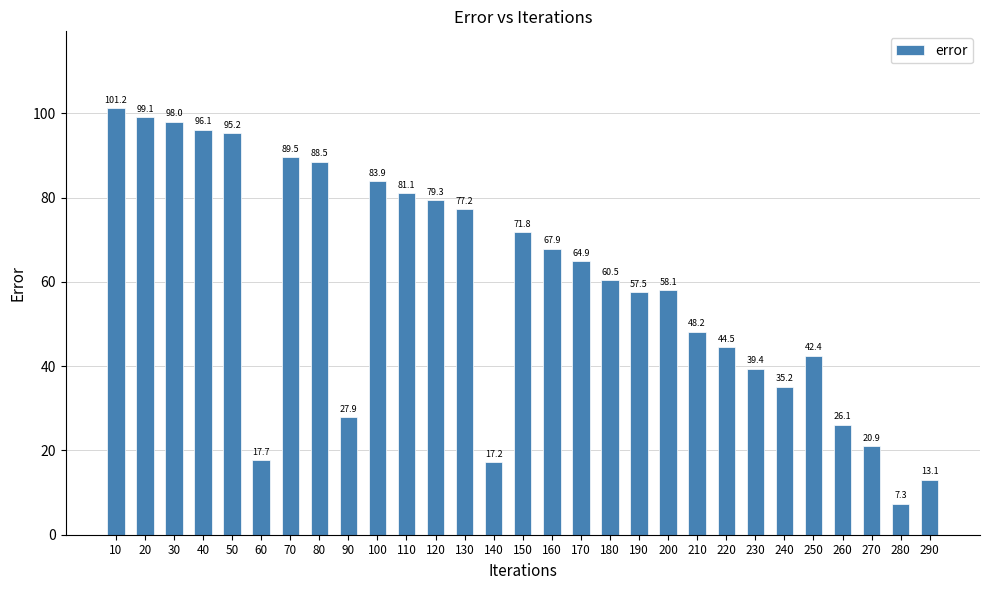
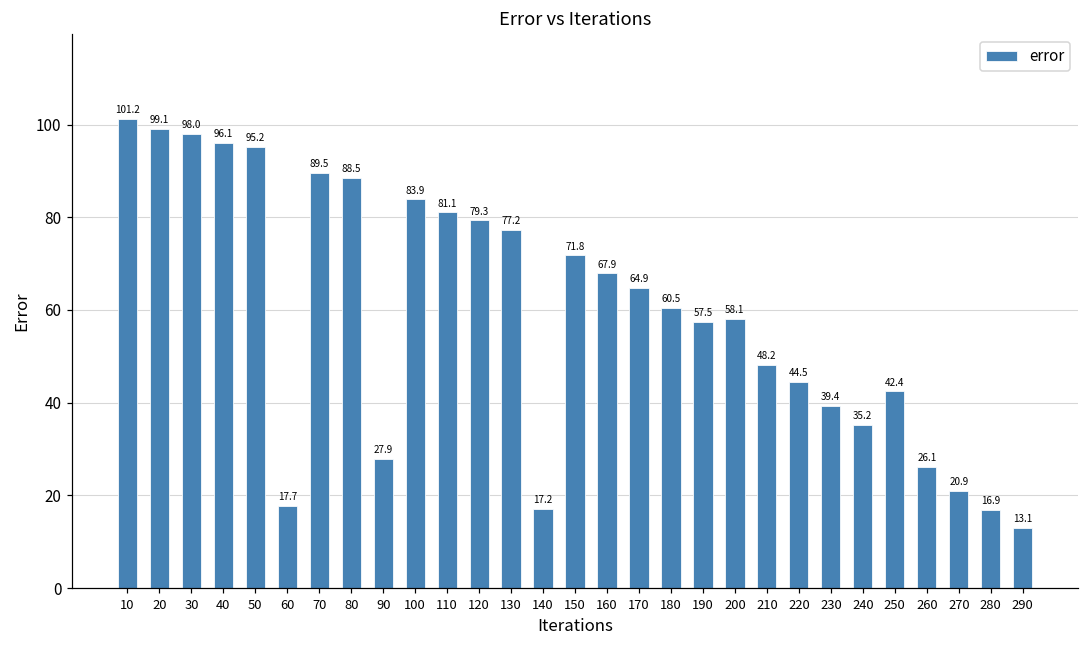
  {
    "10": 101.2,
    "20": 99.1,
    "30": 98.0,
    "40": 96.1,
    "50": 95.2,
    "60": 17.7,
    "70": 89.5,
    "80": 88.5,
    "90": 27.9,
    "100": 83.9,
    "110": 81.1,
    "120": 79.3,
    "130": 77.2,
    "140": 17.2,
    "150": 71.8,
    "160": 67.9,
    "170": 64.9,
    "180": 60.5,
    "190": 57.5,
    "200": 58.1,
    "210": 48.2,
    "220": 44.5,
    "230": 39.4,
    "240": 35.2,
    "250": 42.4,
    "260": 26.1,
    "270": 20.9,
-   "280": 7.3,
+   "280": 16.9,
    "290": 13.1
  }
